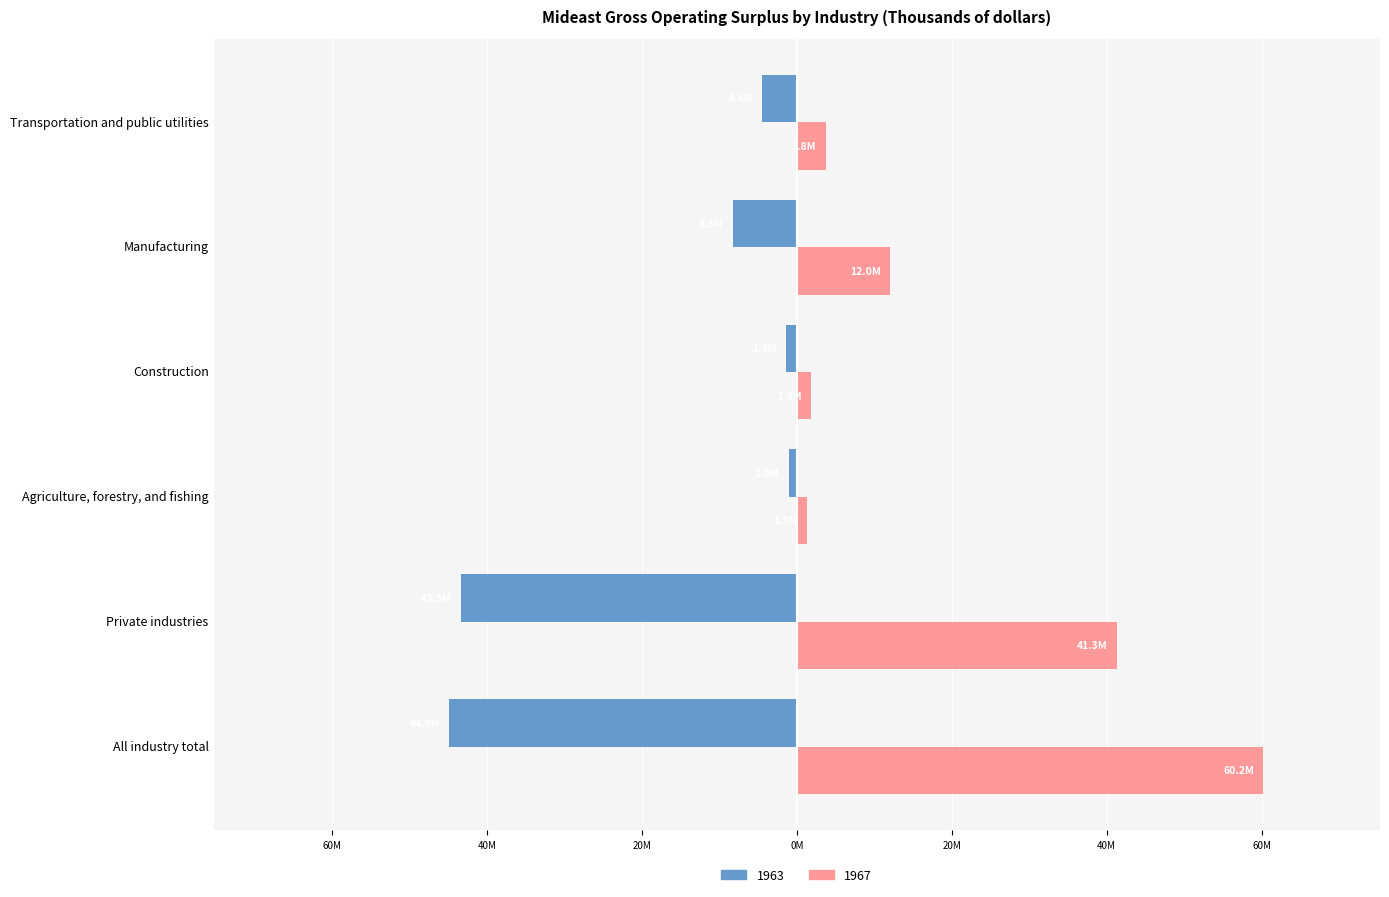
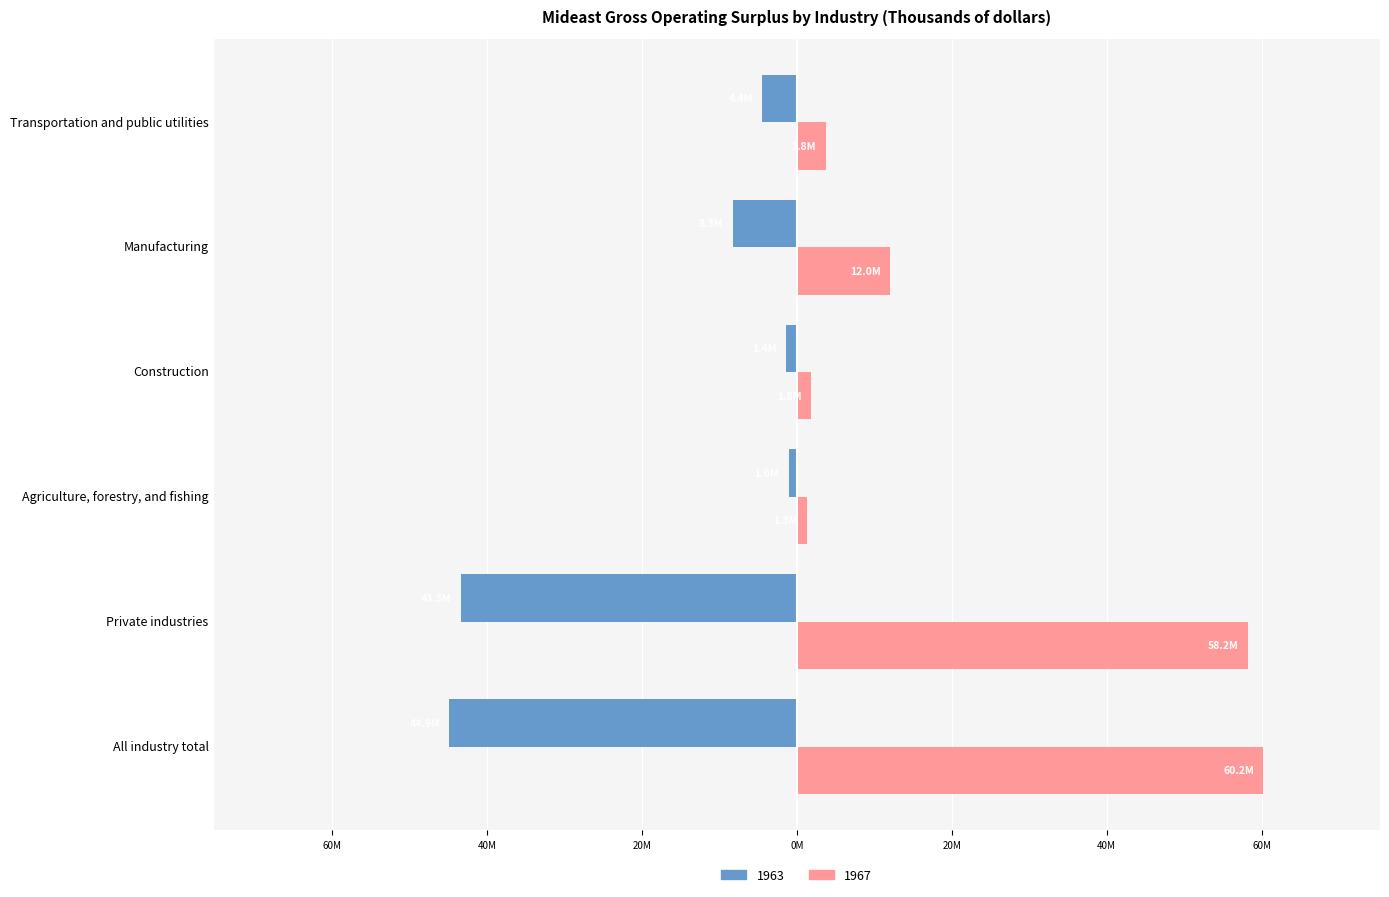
  {
    "1967": {
      "Transportation and public utilities": "3.8M",
      "Manufacturing": "12.0M",
-     "Private industries": "41.3M",
+     "Private industries": "58.2M",
      "All industry total": "60.2M"
    }
  }
